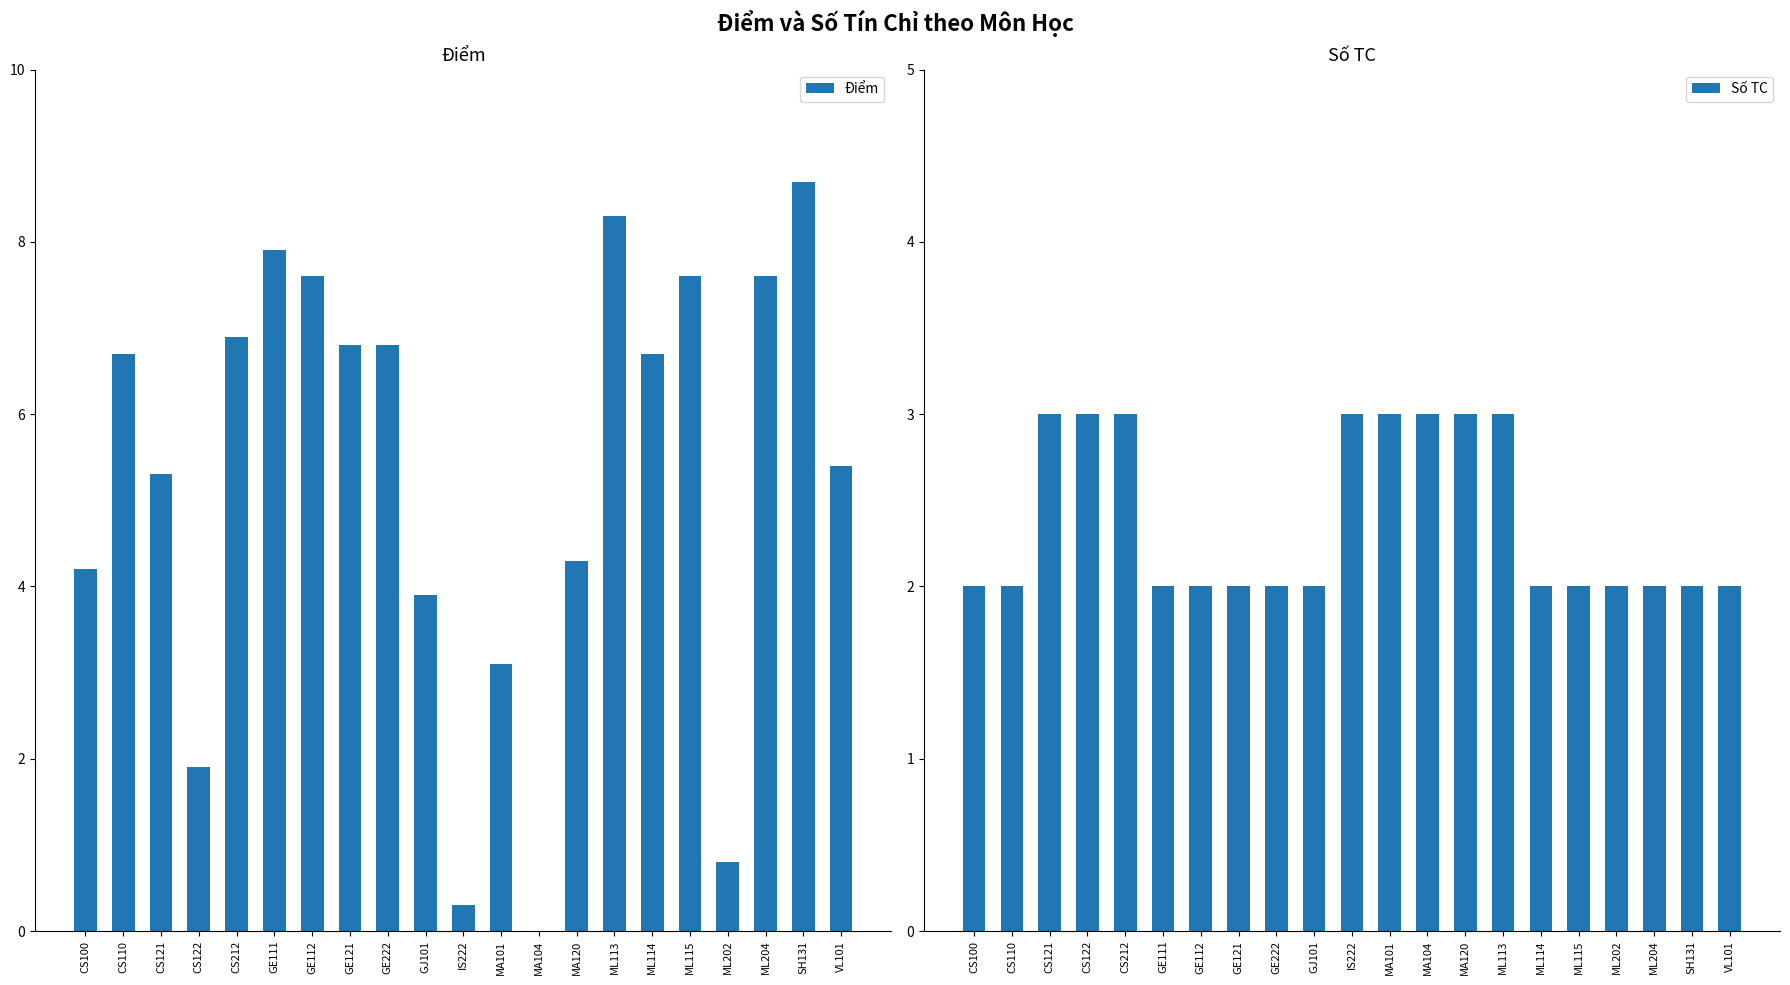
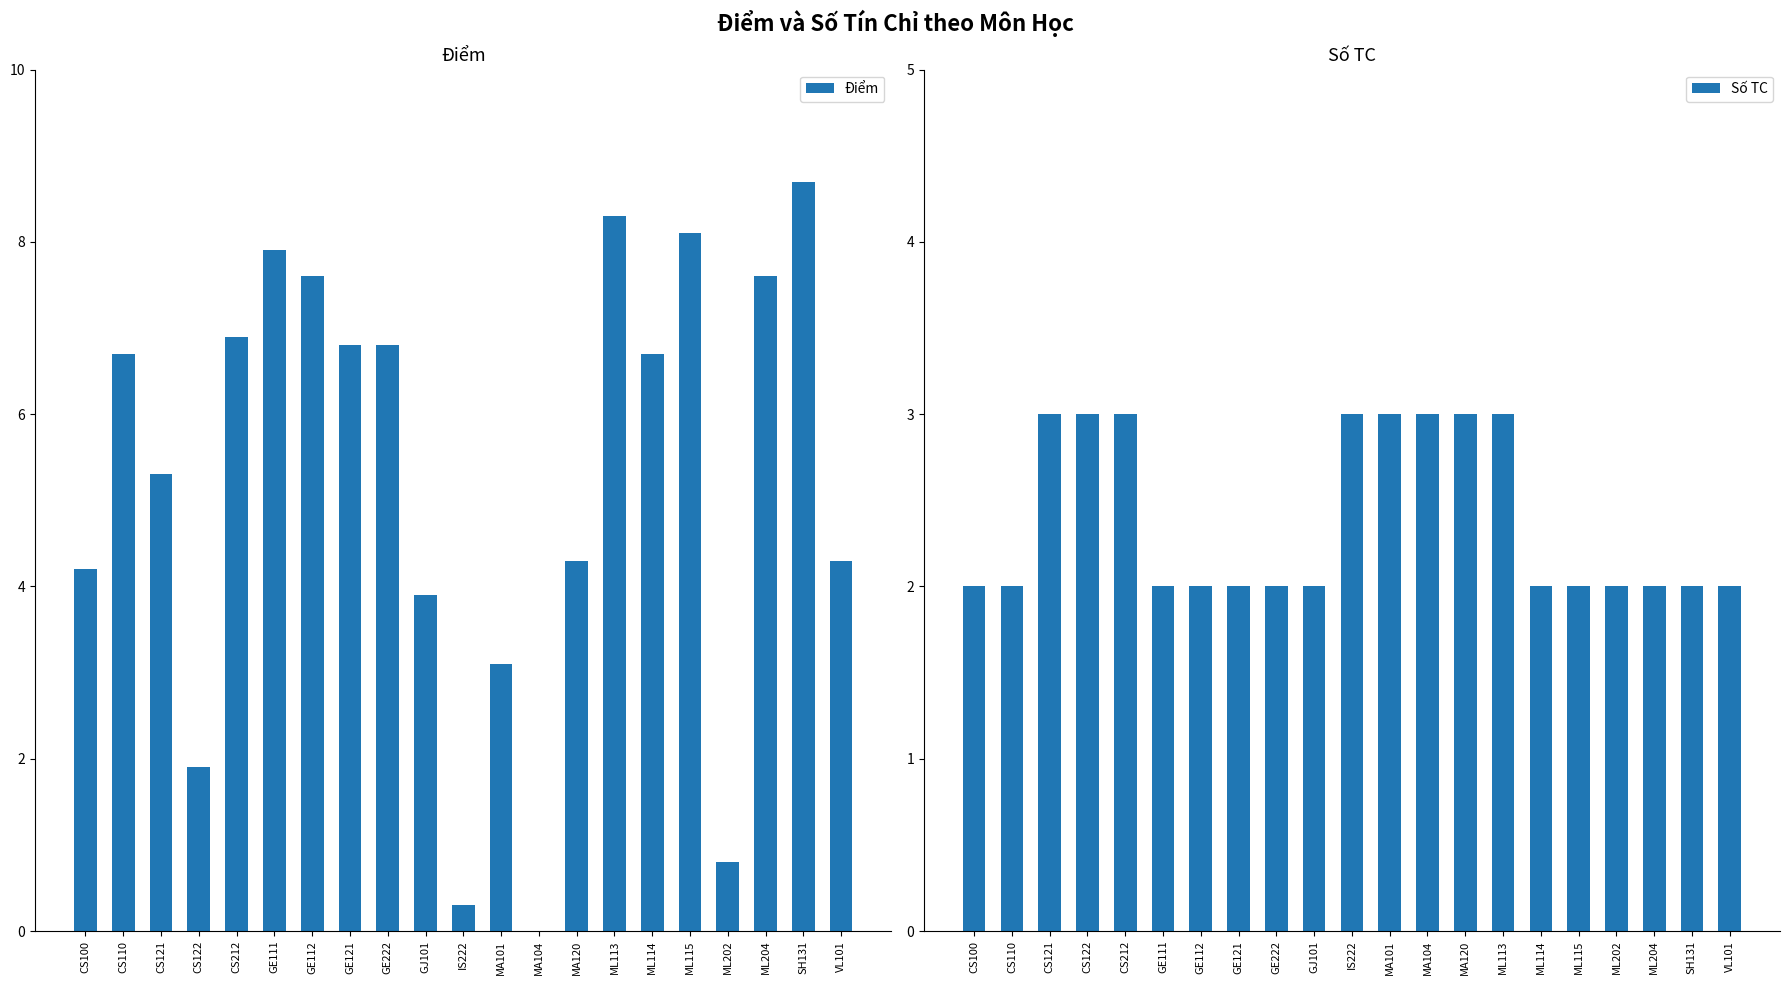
  {
    "Điểm": {
      "CS100": 4.2,
      "CS110": 6.7,
      "CS121": 5.3,
      "CS122": 1.9,
      "CS212": 6.9,
      "GE111": 7.9,
      "GE112": 7.6,
      "GE121": 6.8,
      "GE222": 6.8,
      "GJ101": 3.9,
      "IS222": 0.3,
      "MA101": 3.1,
      "MA104": 0.0,
      "MA120": 4.3,
      "ML113": 8.3,
      "ML114": 6.7,
-     "ML115": 7.6,
+     "ML115": 8.1,
      "ML202": 0.8,
      "ML204": 7.6,
      "SH131": 8.7,
-     "VL101": 5.4
+     "VL101": 4.3
    },
    "Số TC": {
      "CS100": 2.00,
      "CS110": 2.00,
      "CS121": 3.00,
      "CS122": 3.00,
      "CS212": 3.00,
      "GE111": 2.00,
      "GE112": 2.00,
      "GE121": 2.00,
      "GE222": 2.00,
      "GJ101": 2.00,
      "IS222": 3.00,
      "MA101": 3.00,
      "MA104": 3.00,
      "MA120": 3.00,
      "ML113": 3.00,
      "ML114": 2.00,
      "ML115": 2.00,
      "ML202": 2.00,
      "ML204": 2.00,
      "SH131": 2.00,
      "VL101": 2.00
    }
  }
